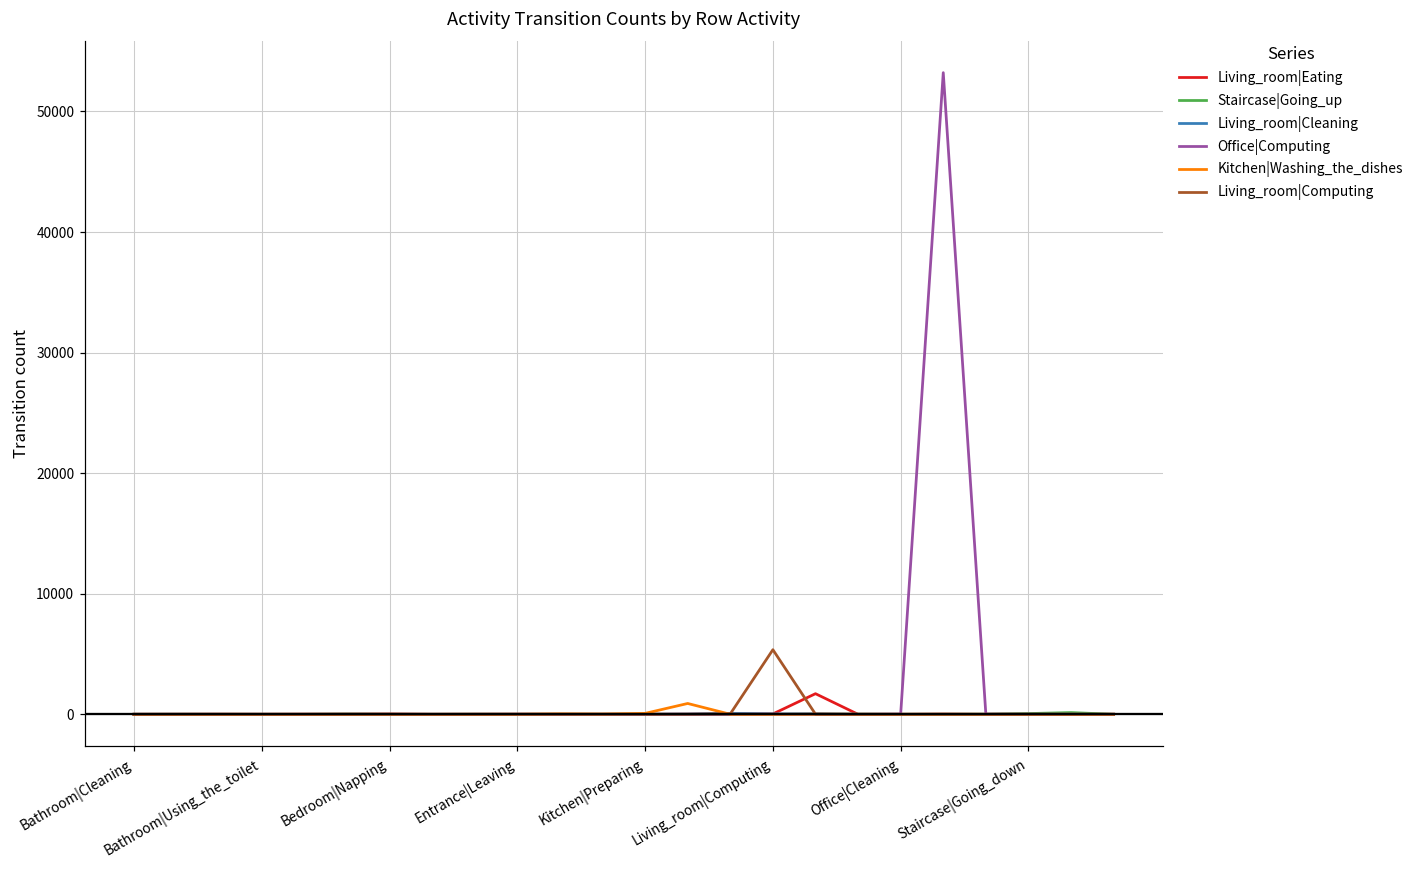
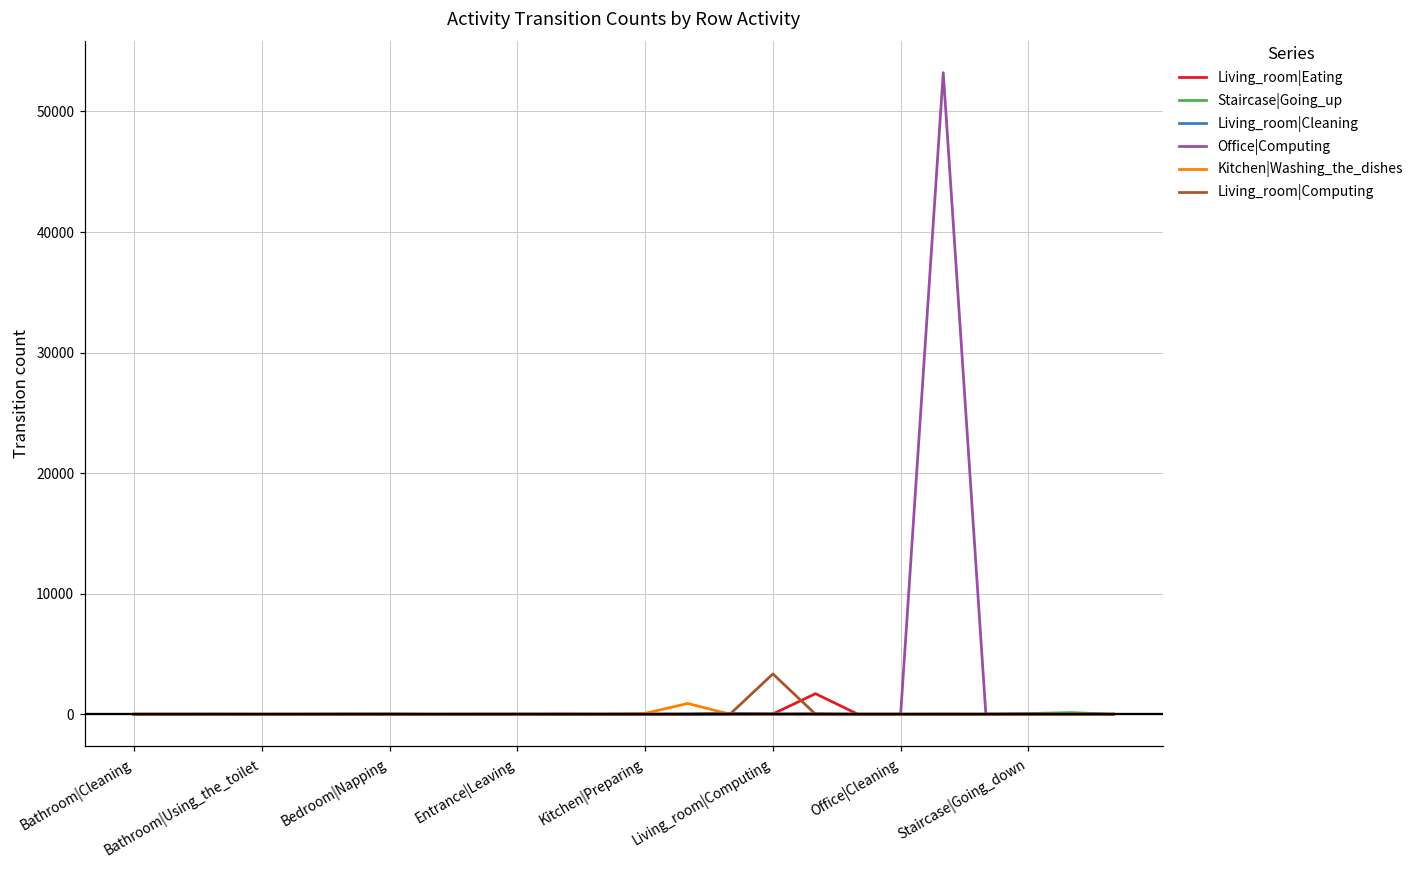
  {
    "Living_room|Computing": {
-     "Living_room|Computing": 5400
+     "Living_room|Computing": 3300
    }
  }
